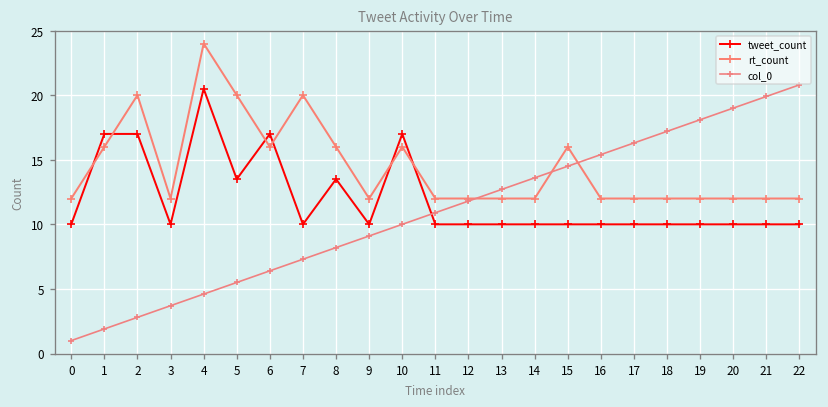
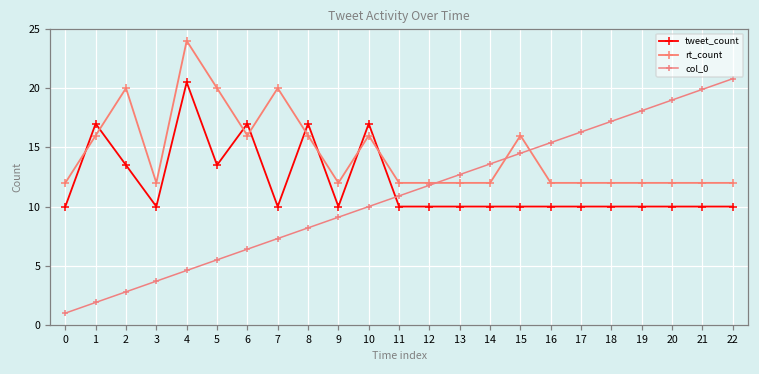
  {
    "tweet_count": {
      "0": 10.0,
      "1": 17.0,
-     "2": 17.0,
+     "2": 13.5,
      "3": 10.0,
      "4": 20.5,
      "5": 13.5,
      "6": 17.0,
      "7": 10.0,
-     "8": 13.5,
+     "8": 17.0,
      "9": 10.0,
      "10": 17.0,
      "11": 10.0,
      "12": 10.0,
      "13": 10.0,
      "14": 10.0,
      "15": 10.0,
      "16": 10.0,
      "17": 10.0,
      "18": 10.0,
      "19": 10.0,
      "20": 10.0,
      "21": 10.0,
      "22": 10.0
    }
  }
